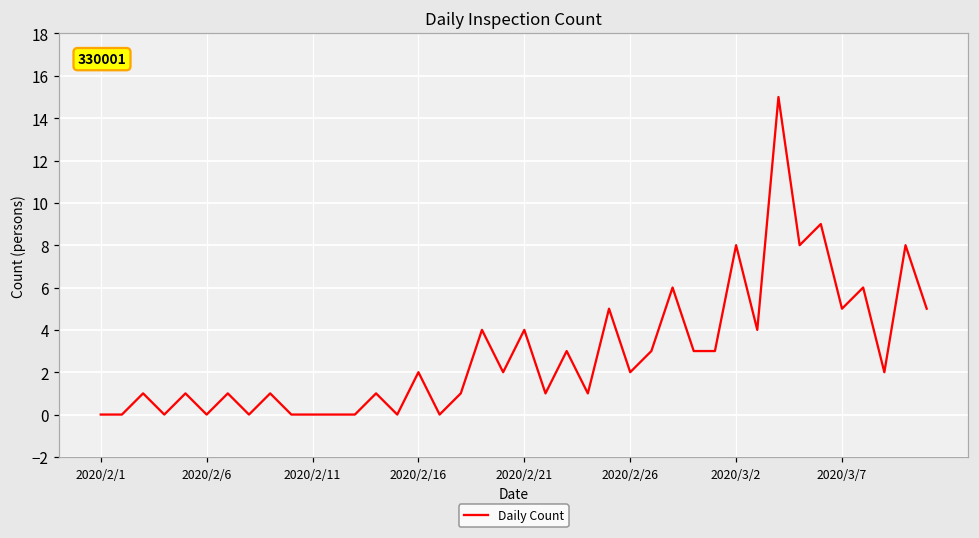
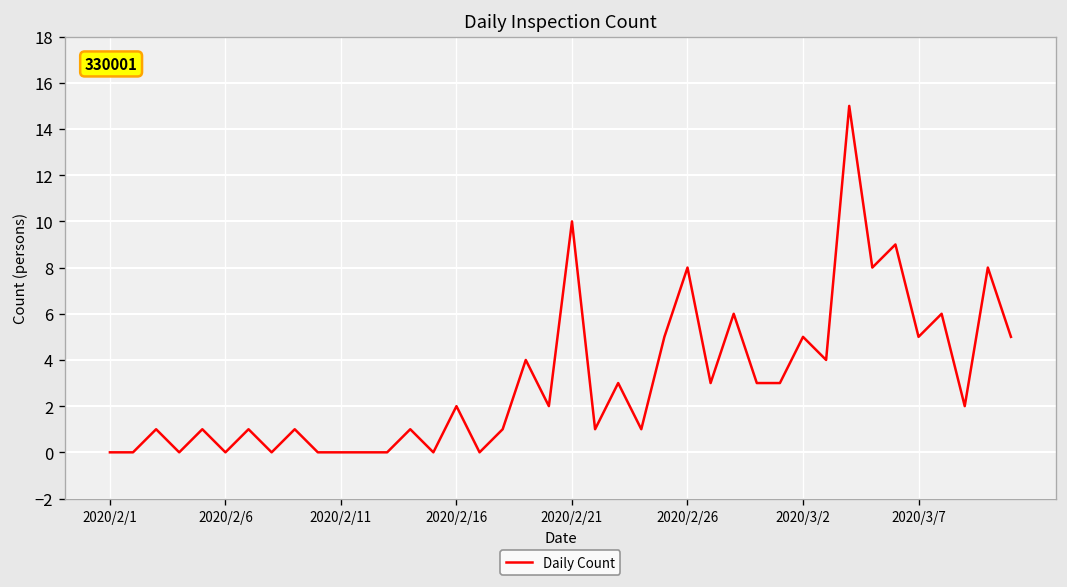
  {
    "2020/2/1": 0,
    "2020/2/6": 0,
    "2020/2/11": 0,
    "2020/2/16": 2,
-   "2020/2/21": 4,
-   "2020/2/26": 2,
-   "2020/3/2": 8,
+   "2020/2/21": 10,
+   "2020/2/26": 8,
+   "2020/3/2": 5,
    "2020/3/7": 5
  }
